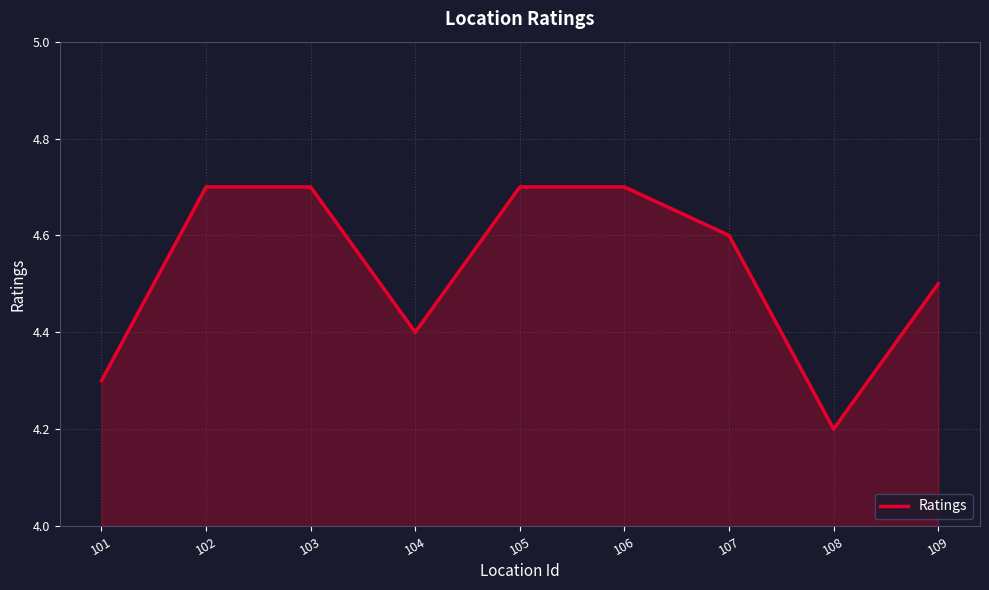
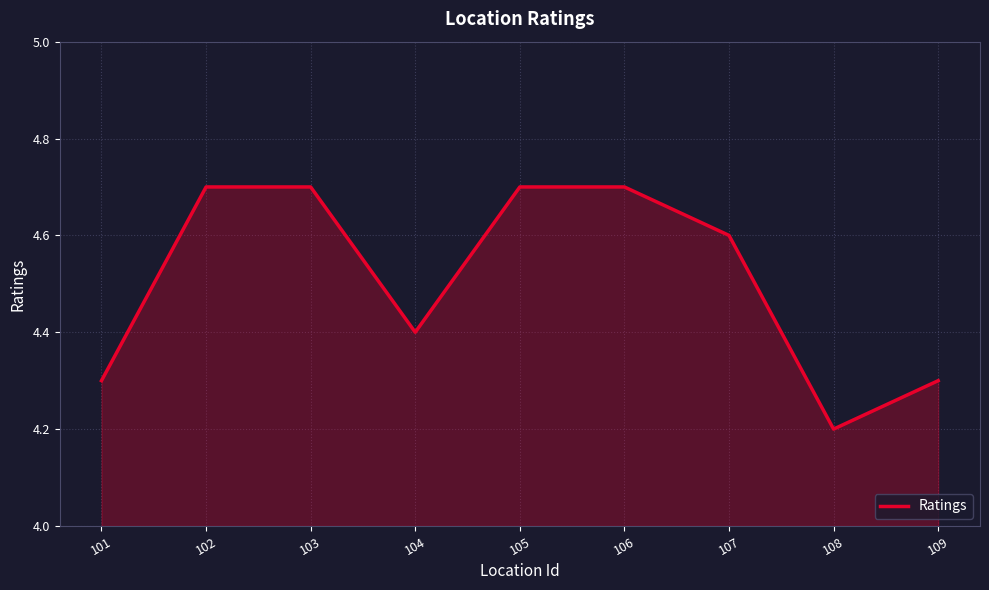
  {
    "101": 4.3,
    "102": 4.7,
    "103": 4.7,
    "104": 4.4,
    "105": 4.7,
    "106": 4.7,
    "107": 4.6,
    "108": 4.2,
-   "109": 4.5
+   "109": 4.3
  }
